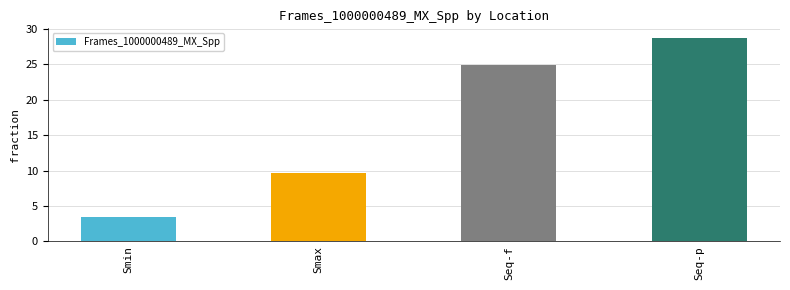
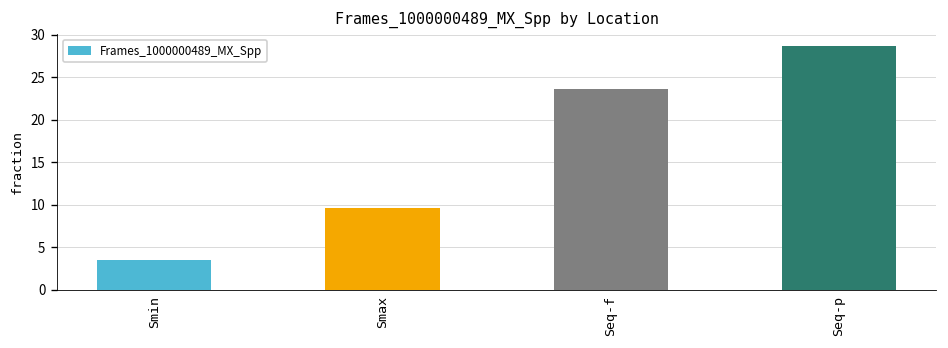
  {
    "Smin": 3,
    "Smax": 10,
-   "Seq-f": 25,
+   "Seq-f": 24,
    "Seq-p": 29
  }
